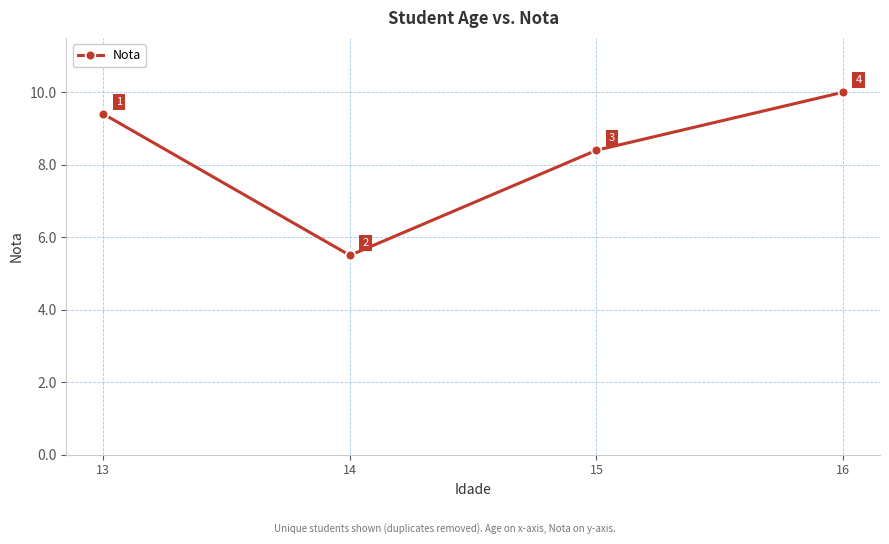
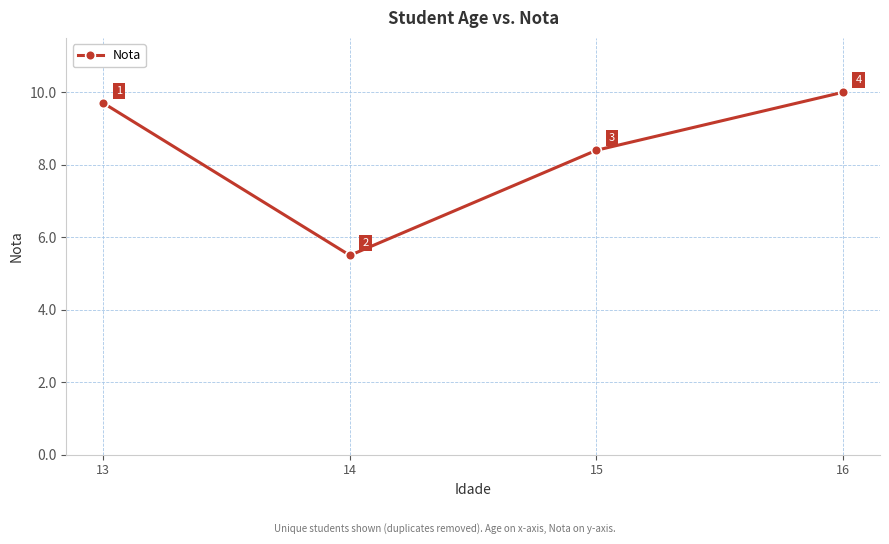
  {
-   "13": 9.4
+   "13": 9.7
  }
